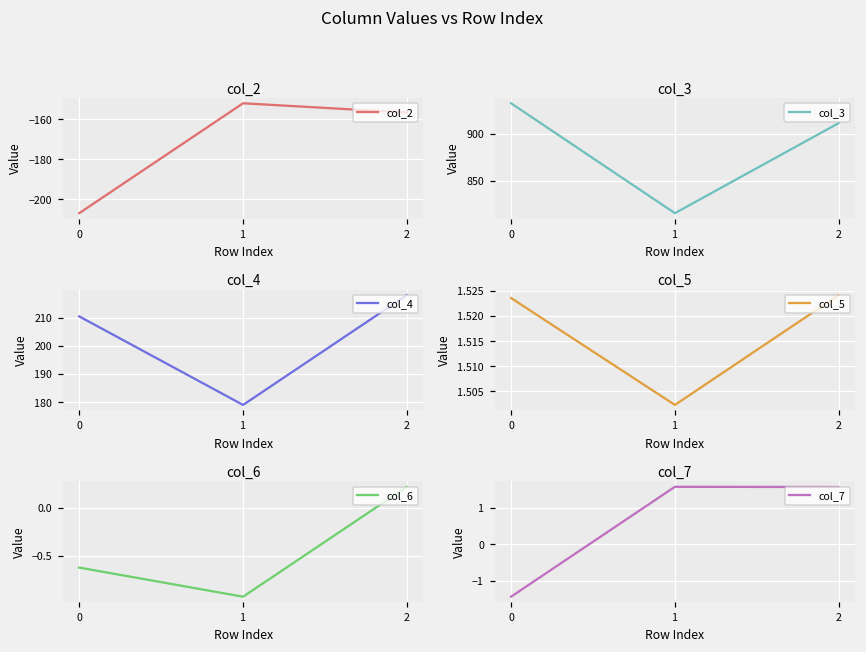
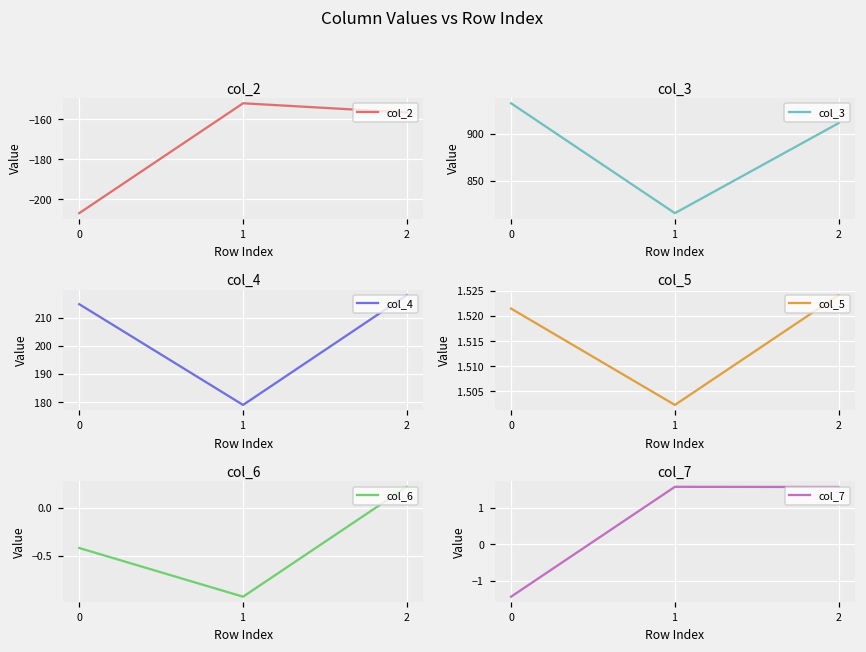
  {
    "col_2": {
      "0": -207,
      "1": -152
    },
    "col_3": {
      "0": 930,
      "1": 820,
      "2": 910
    },
    "col_4": {
-     "0": 210,
+     "0": 215,
      "1": 179
    },
    "col_5": {
-     "0": 1.524,
+     "0": 1.522,
      "1": 1.502
    },
    "col_6": {
-     "0": -0.6,
+     "0": -0.4,
      "1": -0.9
    },
    "col_7": {
      "0": -1.4,
      "1": 1.6
    }
  }
